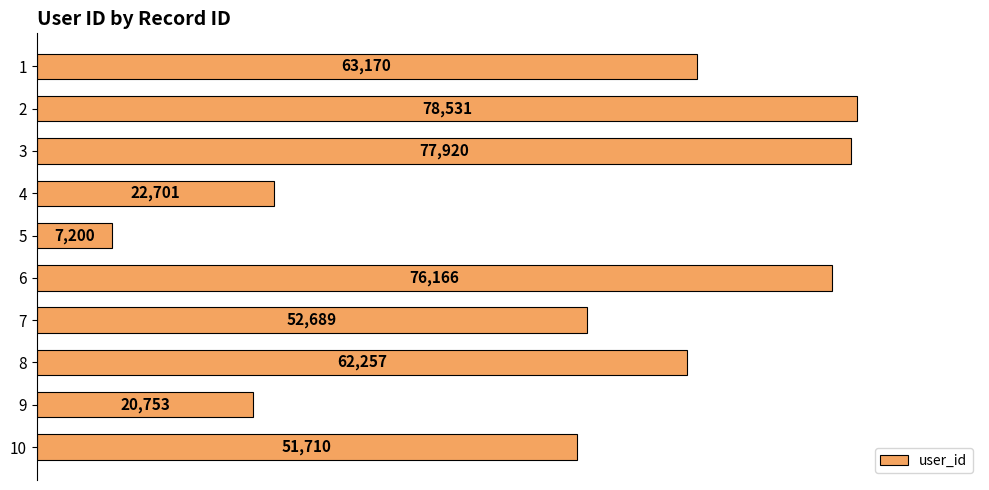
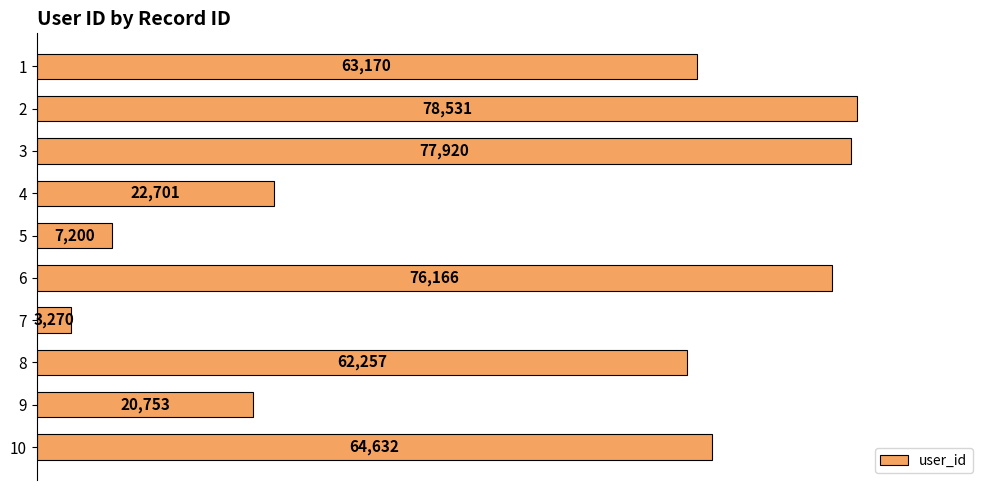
  {
    "1": "63,170",
    "2": "78,531",
    "3": "77,920",
    "4": "22,701",
    "5": "7,200",
    "6": "76,166",
-   "7": "52,689",
+   "7": "3,270",
    "8": "62,257",
    "9": "20,753",
-   "10": "51,710"
+   "10": "64,632"
  }
